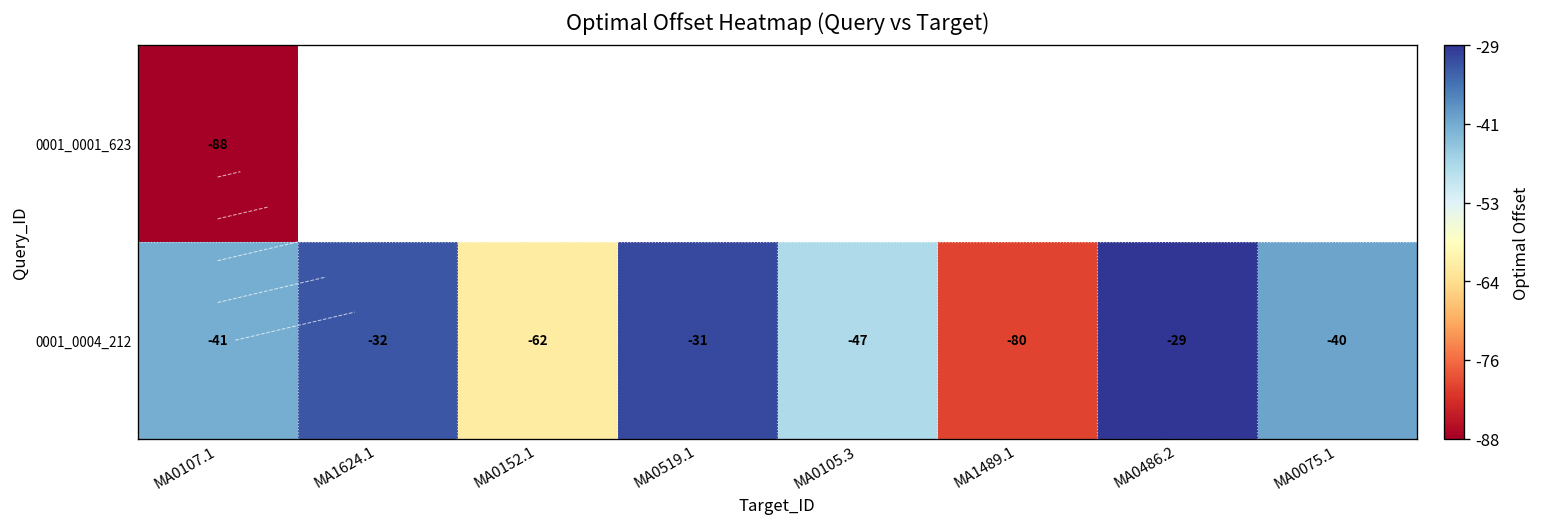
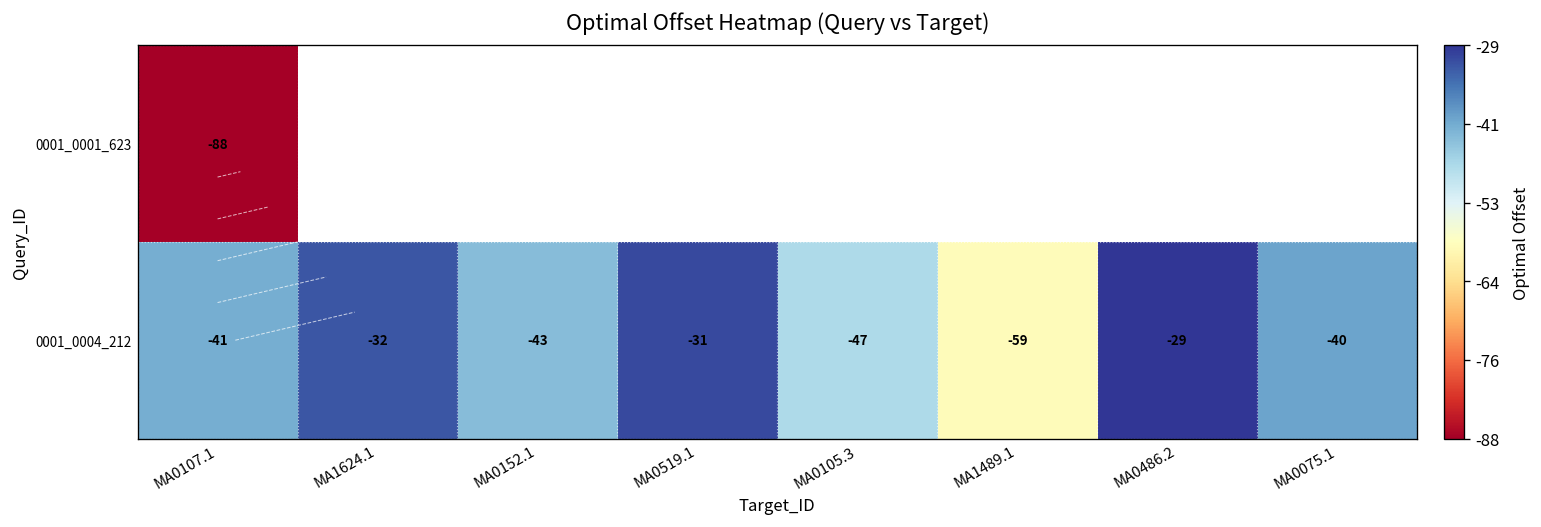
  {
    "0001_0001_623": {
      "MA0107.1": -88
    },
    "0001_0004_212": {
      "MA0107.1": -41,
      "MA1624.1": -32,
-     "MA0152.1": -62,
+     "MA0152.1": -43,
      "MA0519.1": -31,
      "MA0105.3": -47,
-     "MA1489.1": -80,
+     "MA1489.1": -59,
      "MA0486.2": -29,
      "MA0075.1": -40
    }
  }
